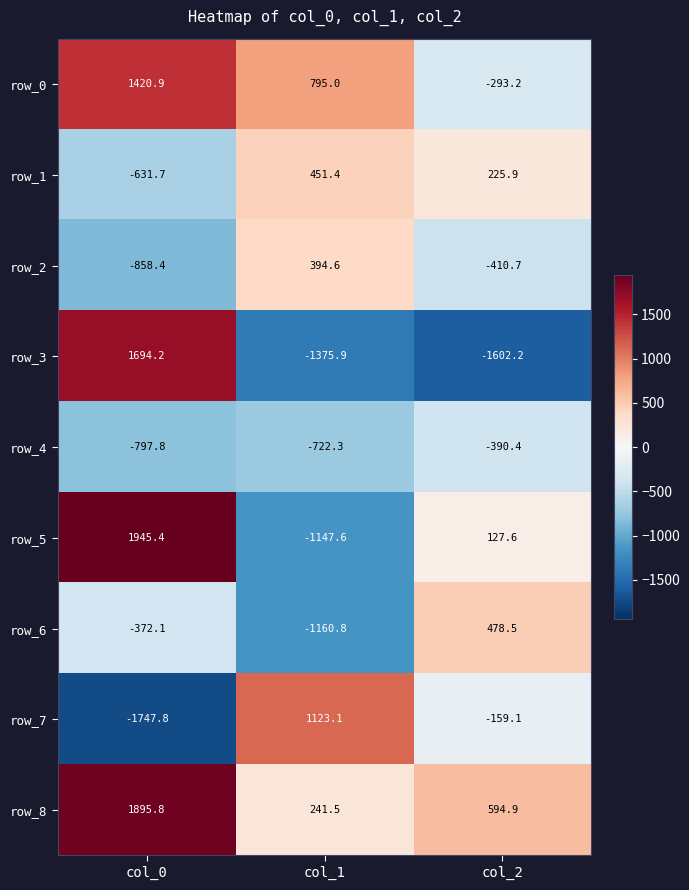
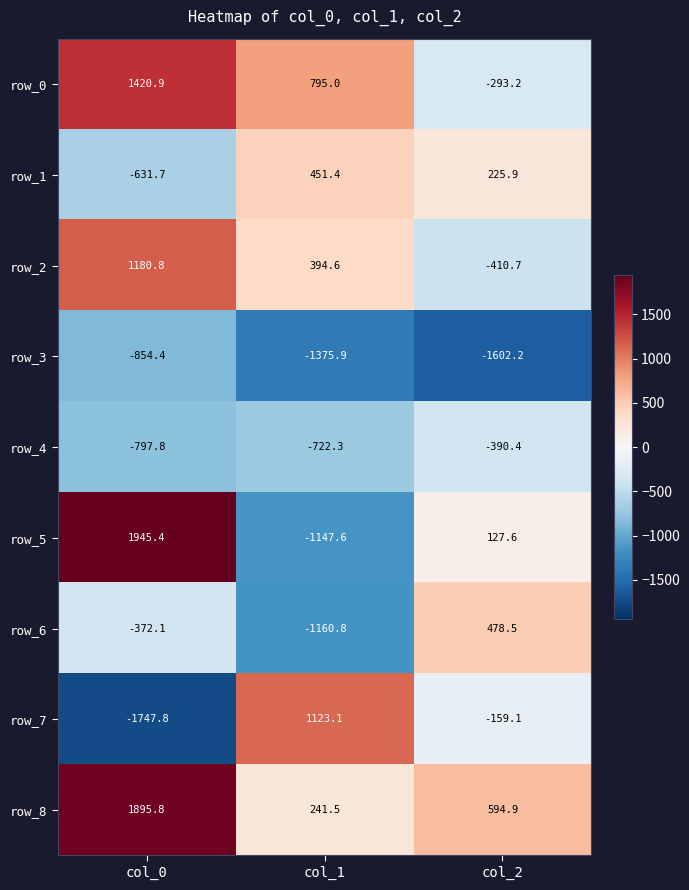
  {
    "row_0": {
      "col_0": 1420.9,
      "col_1": 795.0,
      "col_2": -293.2
    },
    "row_1": {
      "col_0": -631.7,
      "col_1": 451.4,
      "col_2": 225.9
    },
    "row_2": {
-     "col_0": -858.4,
+     "col_0": 1180.8,
      "col_1": 394.6,
      "col_2": -410.7
    },
    "row_3": {
-     "col_0": 1694.2,
+     "col_0": -854.4,
      "col_1": -1375.9,
      "col_2": -1602.2
    },
    "row_4": {
      "col_0": -797.8,
      "col_1": -722.3,
      "col_2": -390.4
    },
    "row_5": {
      "col_0": 1945.4,
      "col_1": -1147.6,
      "col_2": 127.6
    },
    "row_6": {
      "col_0": -372.1,
      "col_1": -1160.8,
      "col_2": 478.5
    },
    "row_7": {
      "col_0": -1747.8,
      "col_1": 1123.1,
      "col_2": -159.1
    },
    "row_8": {
      "col_0": 1895.8,
      "col_1": 241.5,
      "col_2": 594.9
    }
  }
